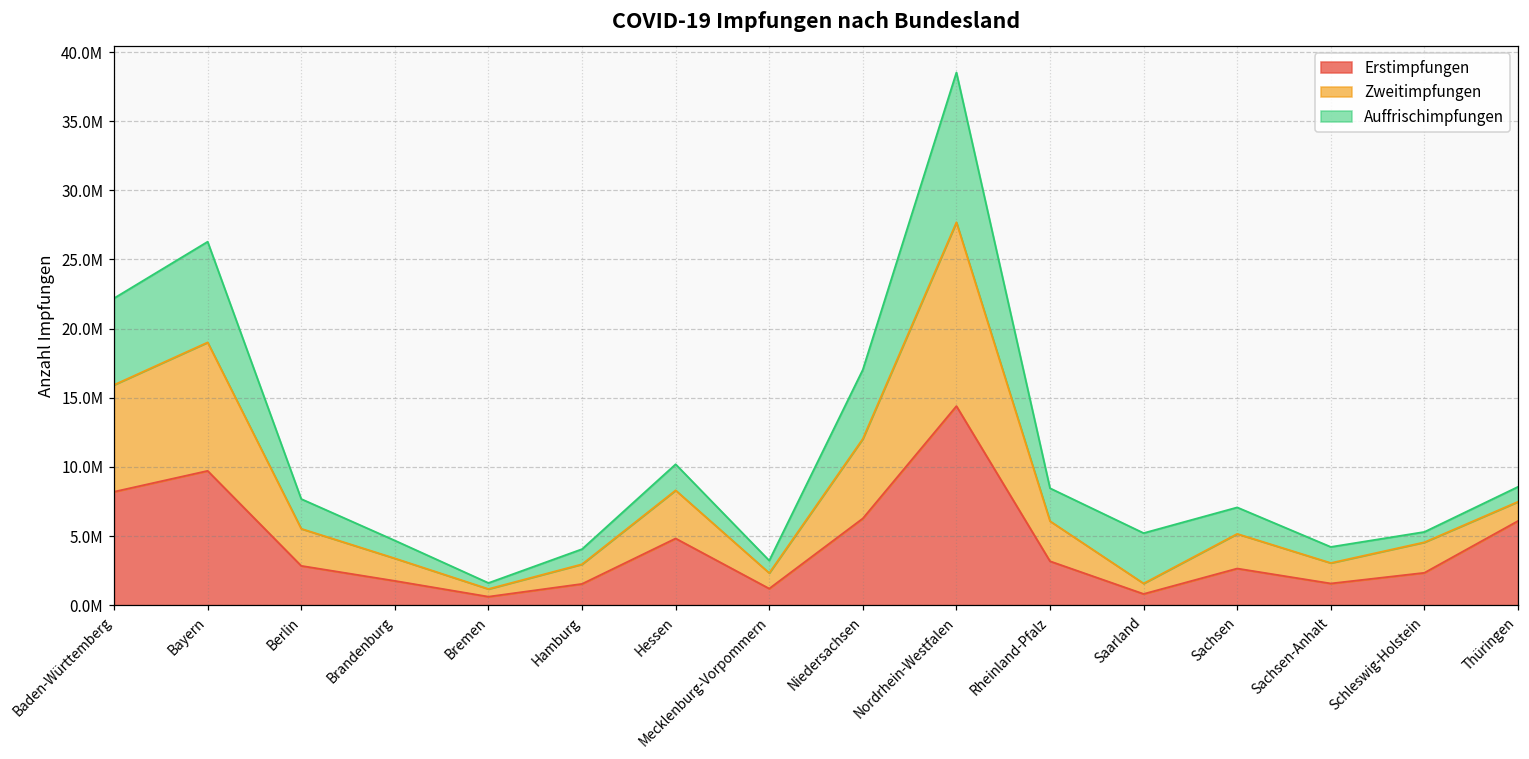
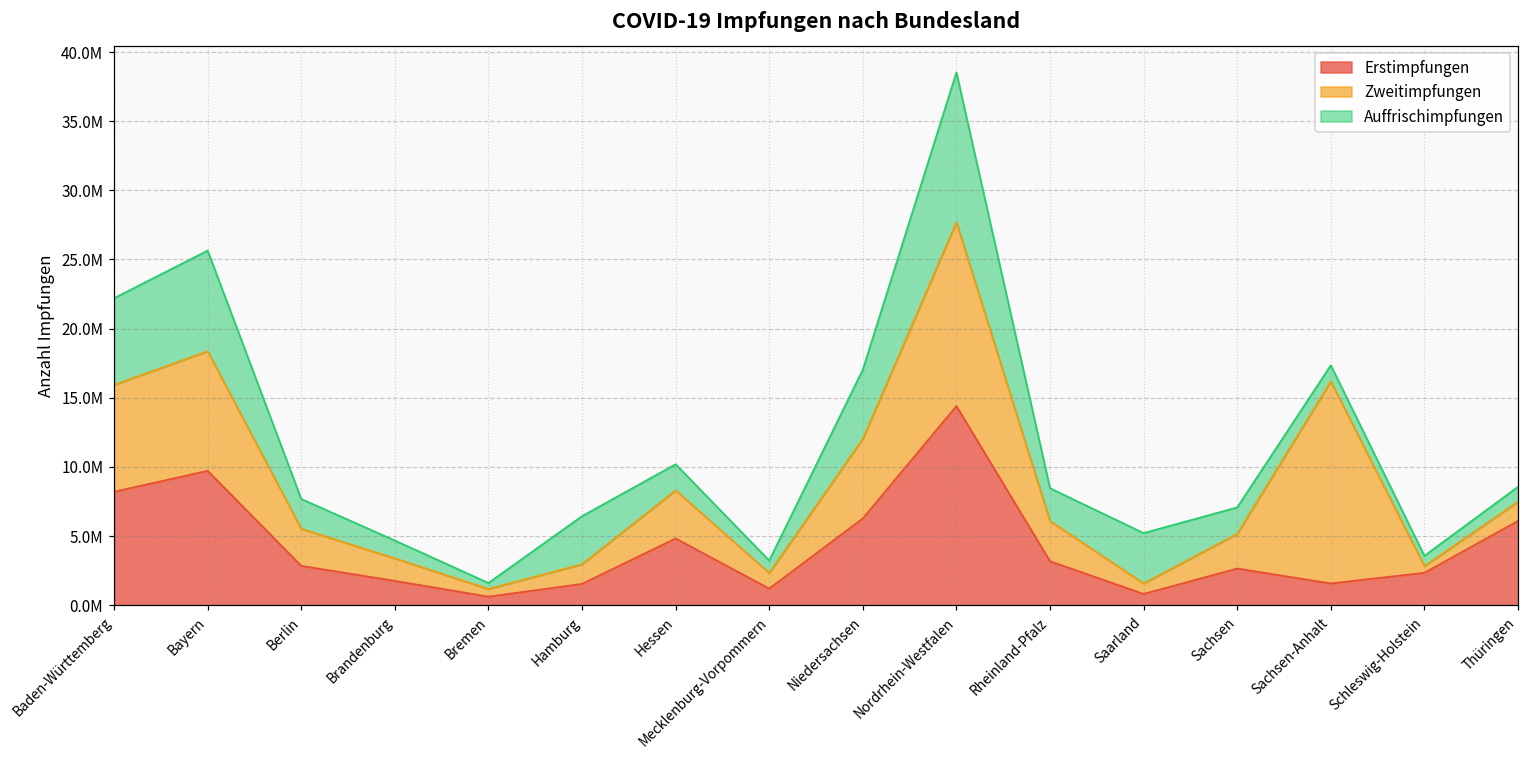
  {
    "Erstimpfungen": {
      "Baden-Württemberg": 8200000,
      "Bayern": 9700000,
      "Berlin": 2800000,
      "Brandenburg": 1800000,
      "Bremen": 600000,
      "Hamburg": 1500000,
      "Hessen": 4800000,
      "Mecklenburg-Vorpommern": 1200000,
      "Niedersachsen": 6300000,
      "Nordrhein-Westfalen": 14400000,
      "Rheinland-Pfalz": 3200000,
      "Saarland": 800000,
      "Sachsen": 2600000,
      "Sachsen-Anhalt": 1600000,
      "Schleswig-Holstein": 2300000,
      "Thüringen": 6100000
    },
    "Zweitimpfungen": {
      "Baden-Württemberg": 7700000,
-     "Bayern": 9300000,
+     "Bayern": 8600000,
      "Berlin": 2700000,
      "Brandenburg": 1600000,
      "Bremen": 600000,
      "Hamburg": 1400000,
      "Hessen": 3500000,
      "Mecklenburg-Vorpommern": 1100000,
      "Niedersachsen": 5800000,
      "Nordrhein-Westfalen": 13300000,
      "Rheinland-Pfalz": 2900000,
      "Saarland": 800000,
      "Sachsen": 2500000,
-     "Sachsen-Anhalt": 1500000,
-     "Schleswig-Holstein": 2200000,
+     "Sachsen-Anhalt": 14600000,
+     "Schleswig-Holstein": 500000,
      "Thüringen": 1400000
    },
    "Auffrischimpfungen": {
      "Baden-Württemberg": 6300000,
      "Bayern": 7300000,
      "Berlin": 2200000,
      "Brandenburg": 1300000,
      "Bremen": 400000,
-     "Hamburg": 1100000,
+     "Hamburg": 3500000,
      "Hessen": 1900000,
      "Mecklenburg-Vorpommern": 900000,
      "Niedersachsen": 5000000,
      "Nordrhein-Westfalen": 10800000,
      "Rheinland-Pfalz": 2400000,
      "Saarland": 3600000,
      "Sachsen": 1900000,
      "Sachsen-Anhalt": 1200000,
      "Schleswig-Holstein": 700000,
      "Thüringen": 1100000
    }
  }
